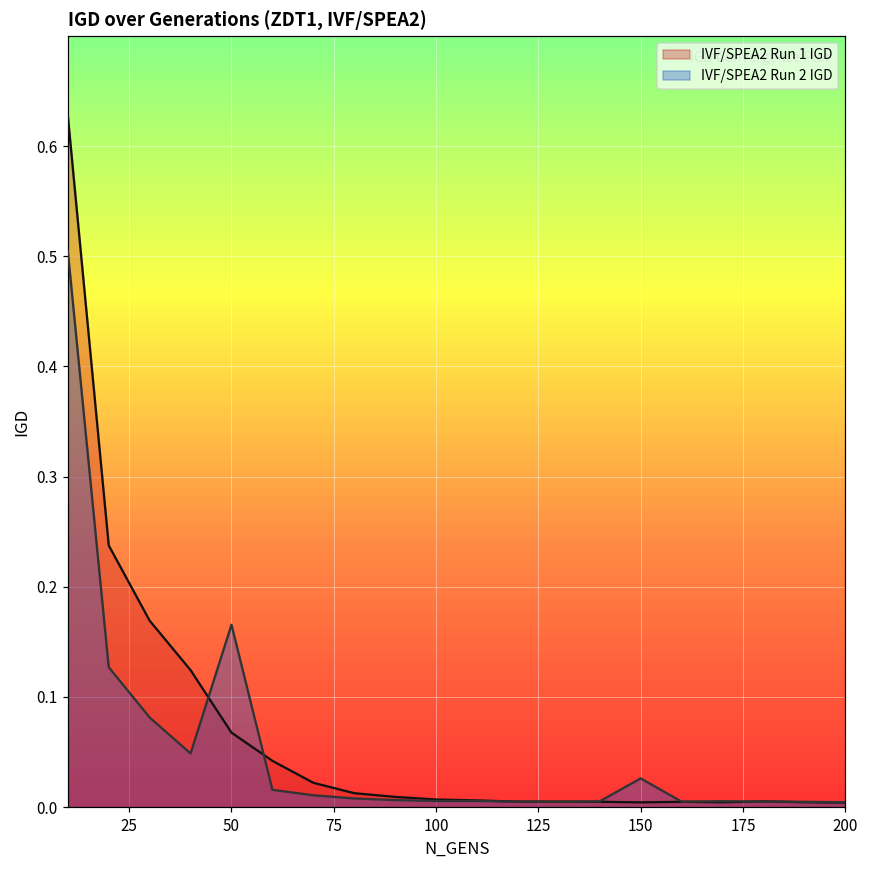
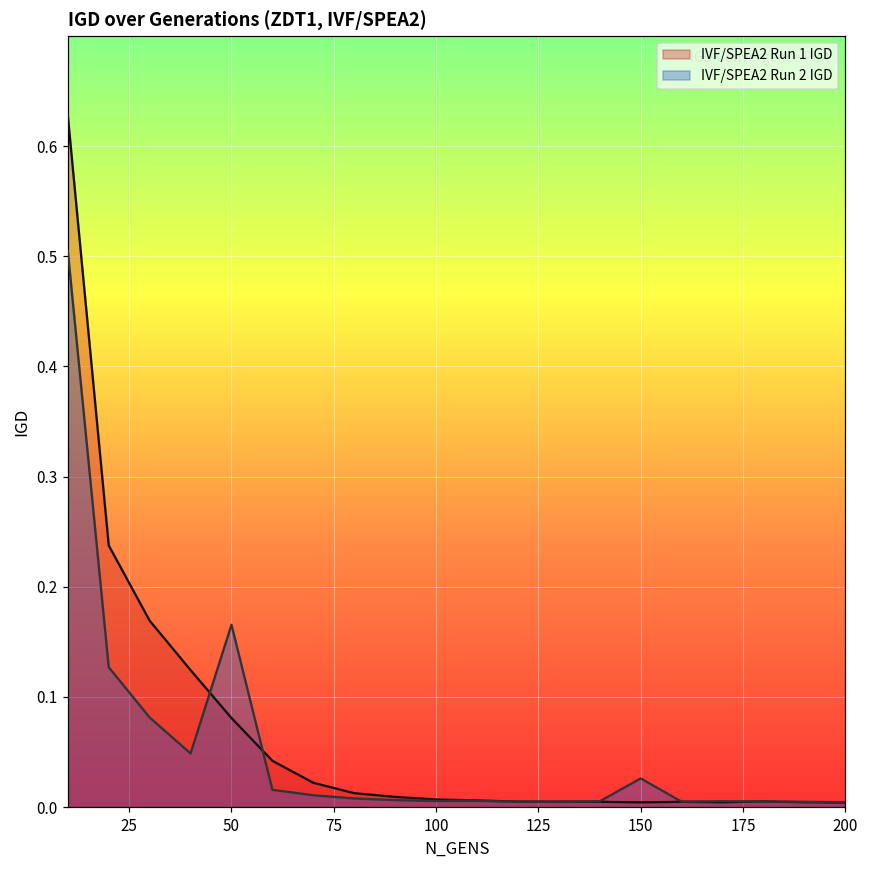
  {
    "IVF/SPEA2 Run 1 IGD": {
-     "50": 0.068,
+     "50": 0.081,
      "150": 0.004
    },
    "IVF/SPEA2 Run 2 IGD": {
      "50": 0.166,
      "150": 0.026
    }
  }
